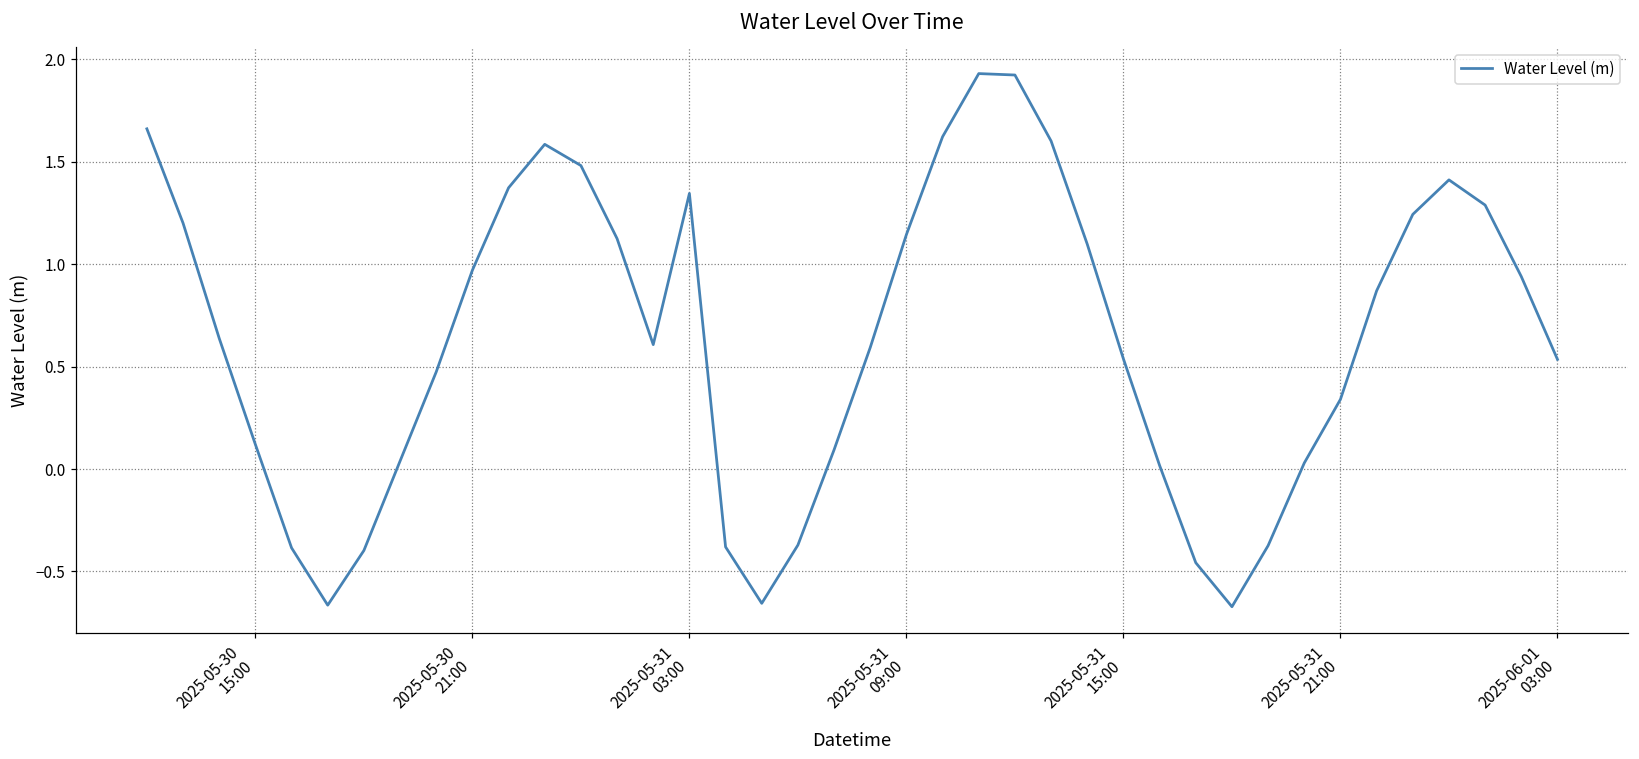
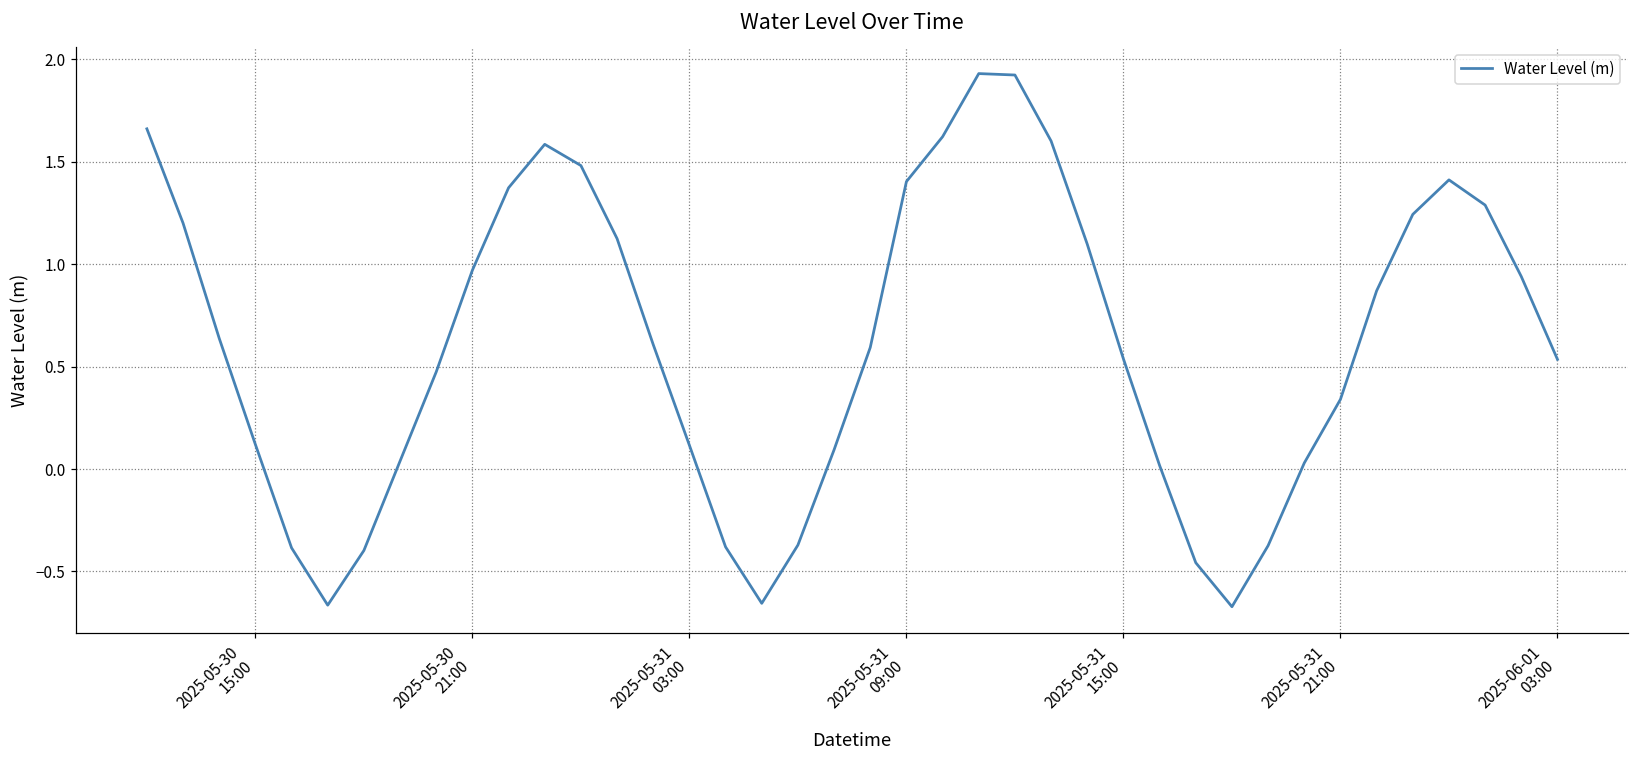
  {
    "2025-05-30 15:00": 0.12,
    "2025-05-30 21:00": 0.97,
-   "2025-05-31 03:00": 1.35,
-   "2025-05-31 09:00": 1.14,
+   "2025-05-31 03:00": 0.12,
+   "2025-05-31 09:00": 1.40,
    "2025-05-31 15:00": 0.54,
    "2025-05-31 21:00": 0.34,
    "2025-06-01 03:00": 0.54
  }
